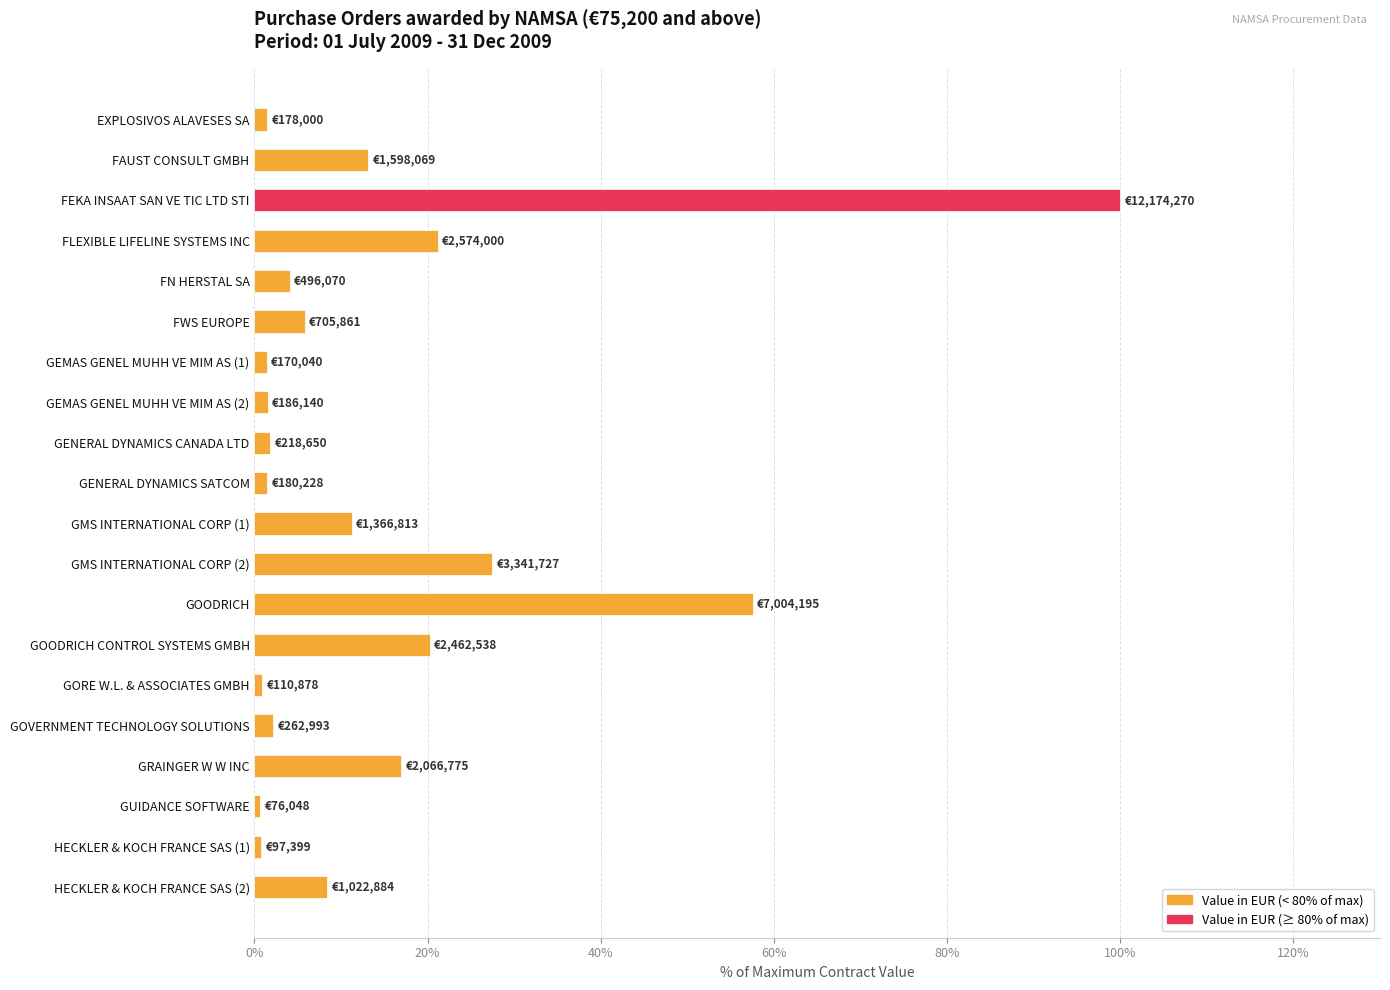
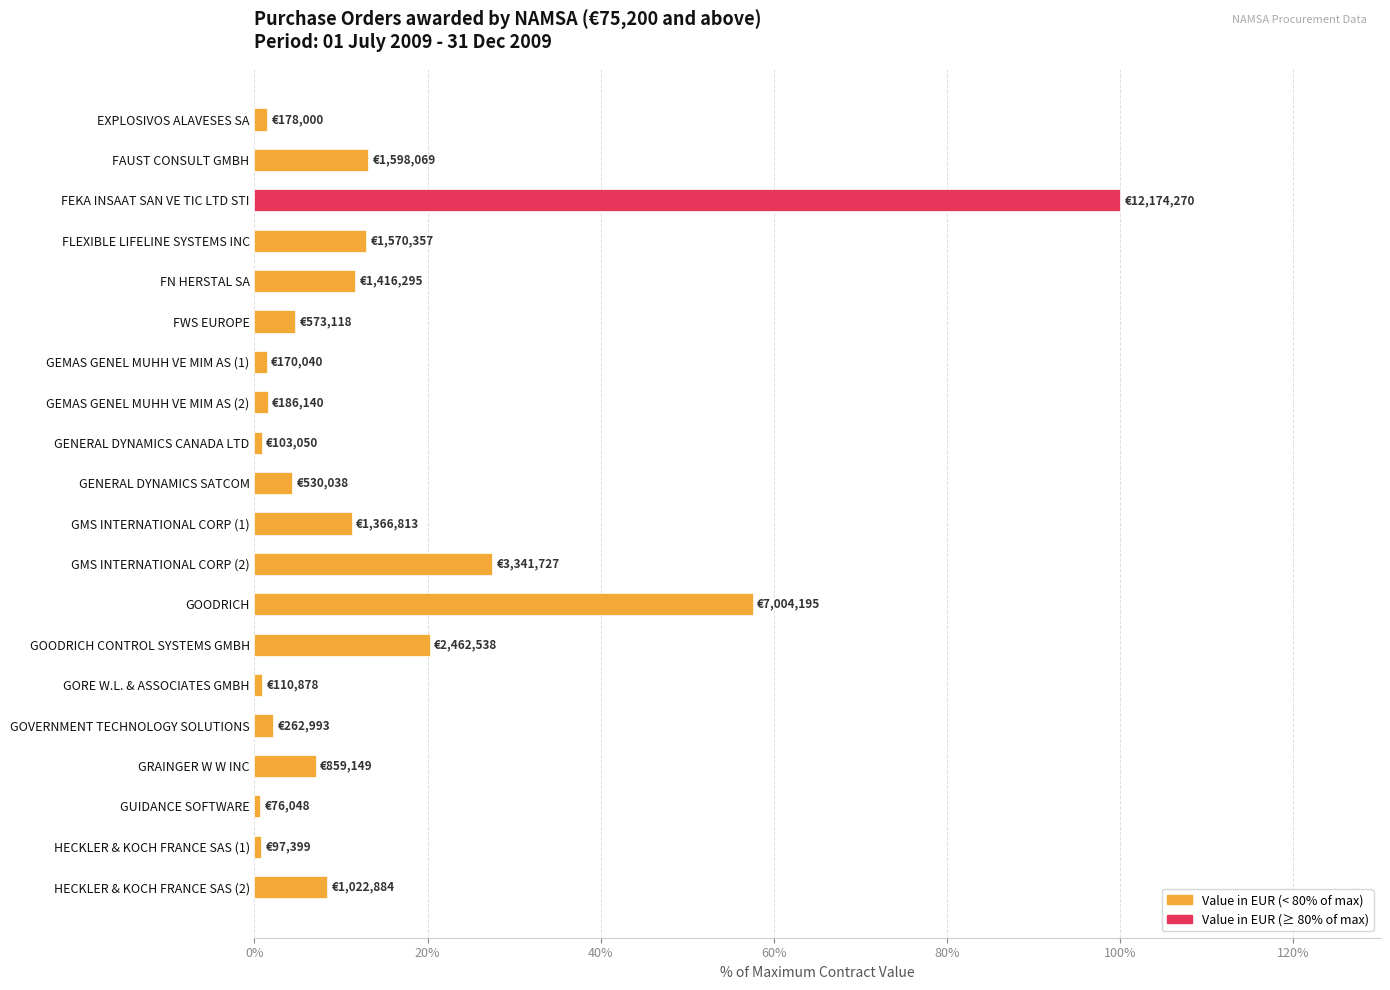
  {
-   "FLEXIBLE LIFELINE SYSTEMS INC": "€2,574,000",
-   "FN HERSTAL SA": "€496,070",
-   "FWS EUROPE": "€705,861",
-   "GENERAL DYNAMICS CANADA LTD": "€218,650",
-   "GENERAL DYNAMICS SATCOM": "€180,228",
-   "GRAINGER W W INC": "€2,066,775"
+   "FLEXIBLE LIFELINE SYSTEMS INC": "€1,570,357",
+   "FN HERSTAL SA": "€1,416,295",
+   "FWS EUROPE": "€573,118",
+   "GENERAL DYNAMICS CANADA LTD": "€103,050",
+   "GENERAL DYNAMICS SATCOM": "€530,038",
+   "GRAINGER W W INC": "€859,149"
  }
